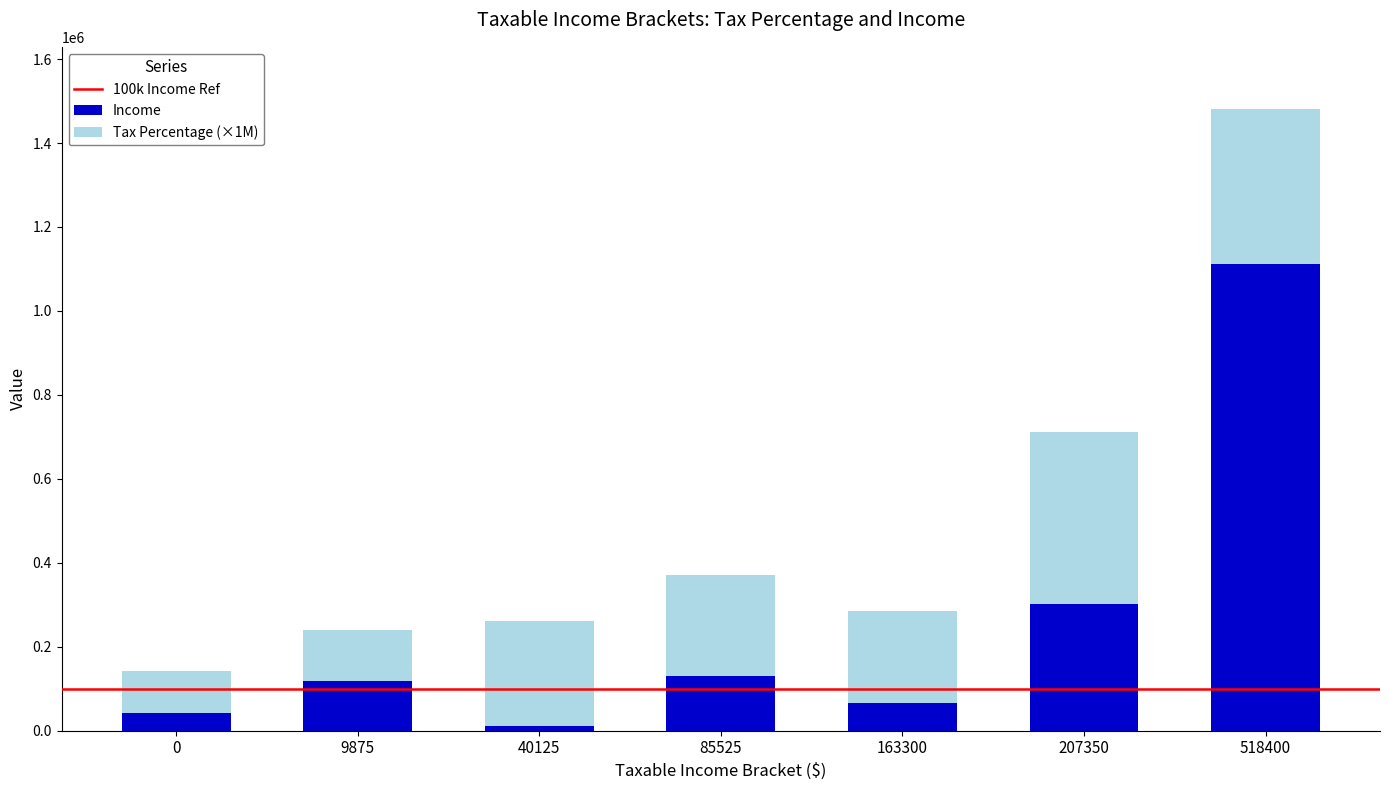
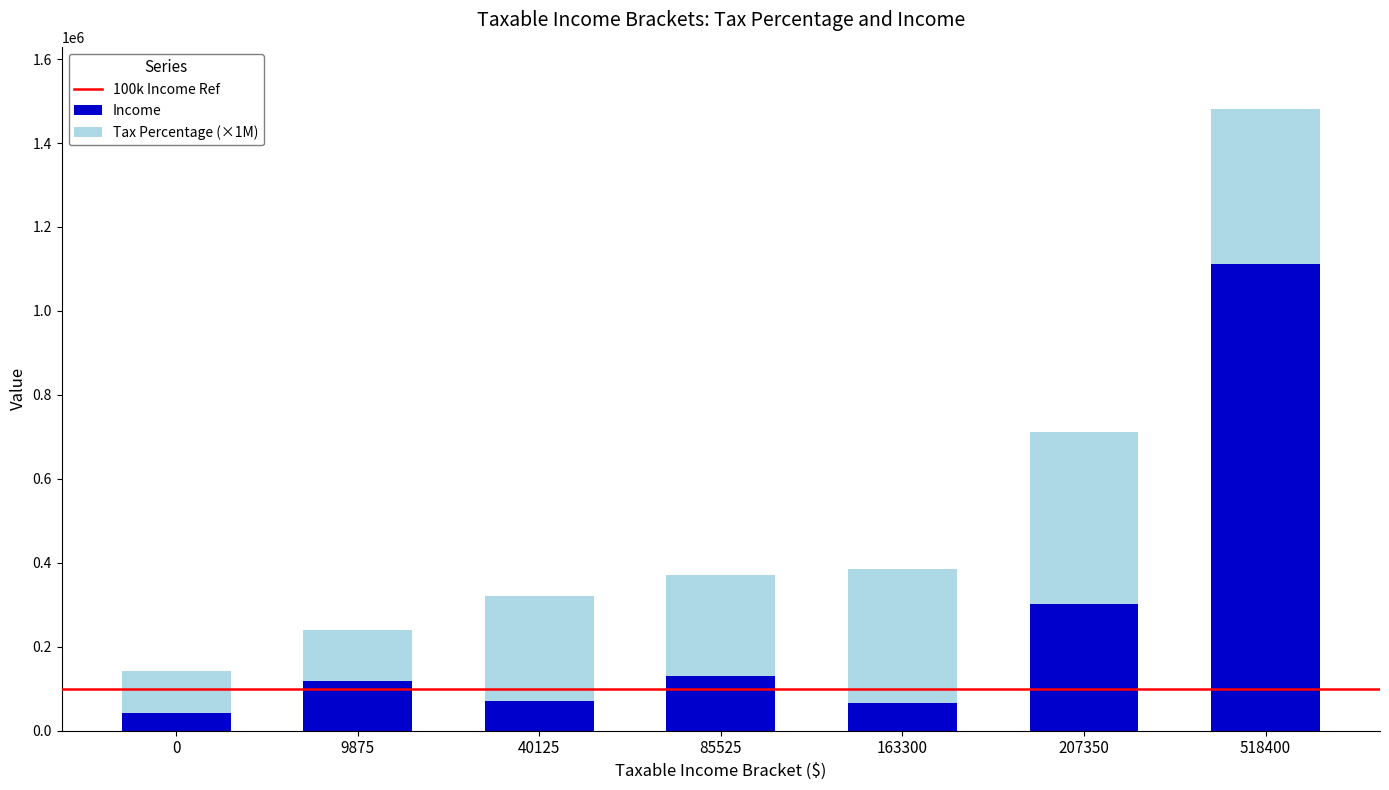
  {
    "Income": {
      "0": 40000,
      "9875": 120000,
-     "40125": 10000,
+     "40125": 70000,
      "85525": 130000,
      "163300": 70000,
      "207350": 300000,
      "518400": 1110000
    },
    "Tax Percentage (×1M)": {
      "0": 100000,
      "9875": 120000,
      "40125": 250000,
      "85525": 240000,
-     "163300": 220000,
+     "163300": 320000,
      "207350": 410000,
      "518400": 370000
    }
  }
